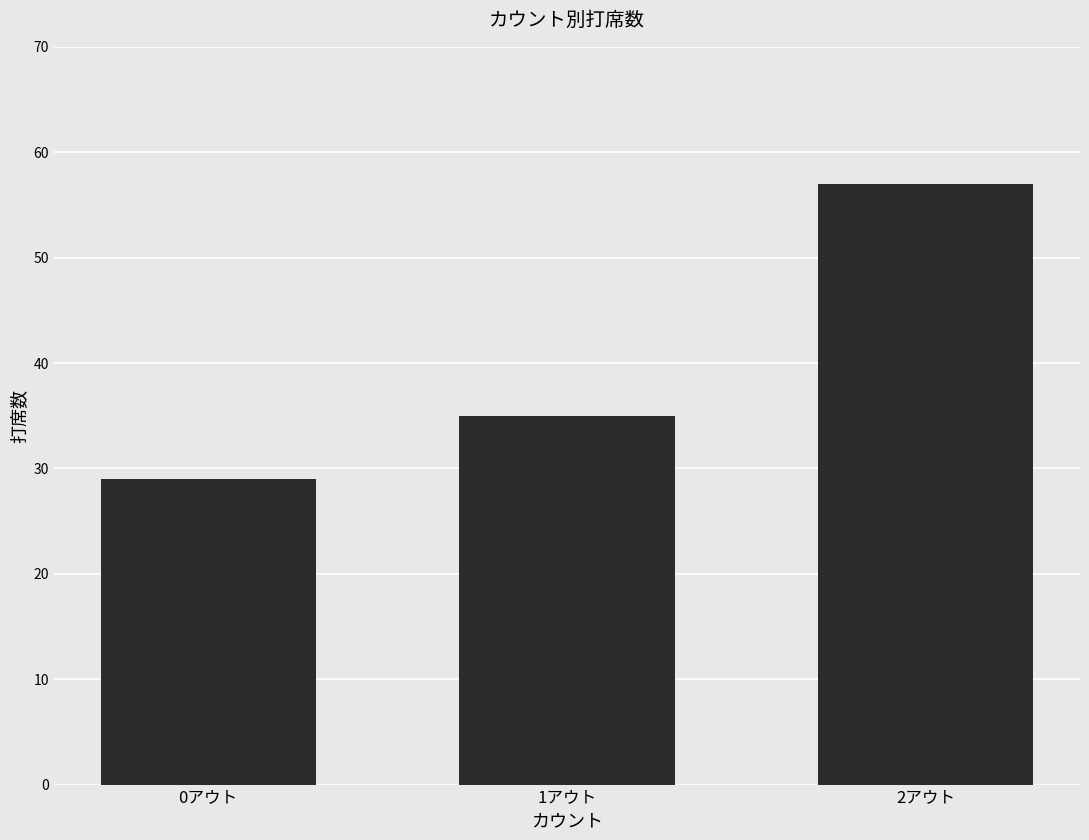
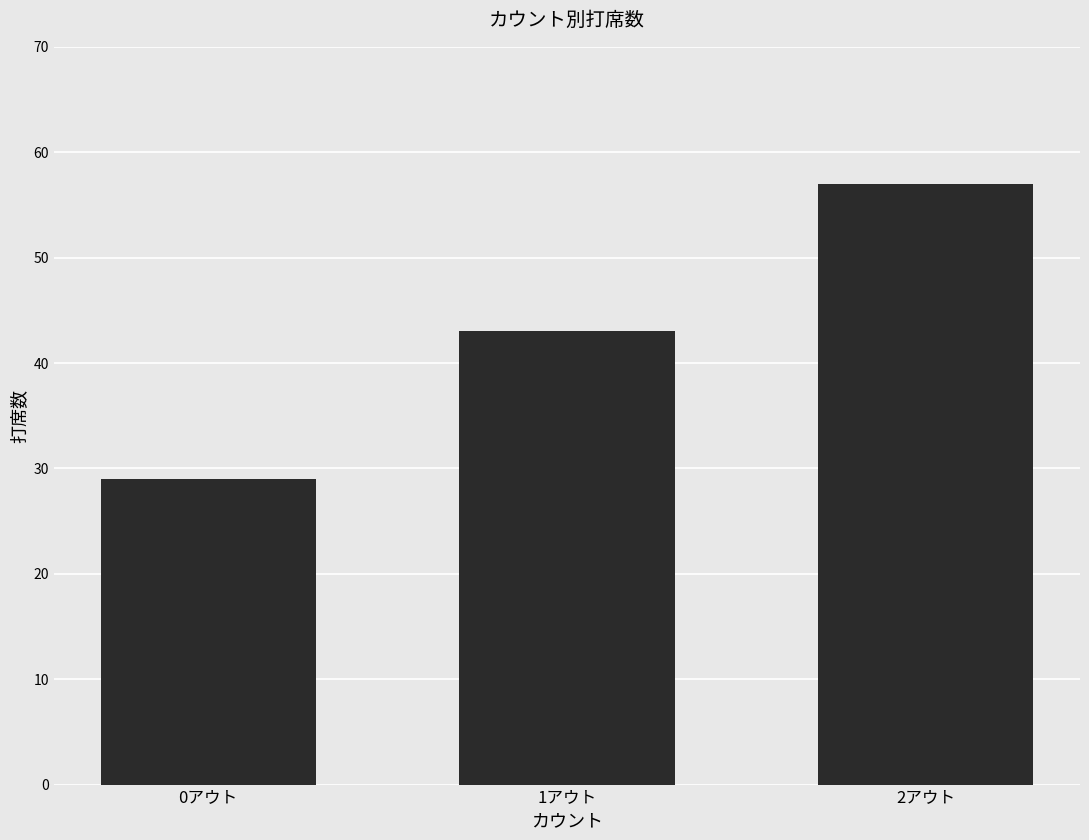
  {
    "0アウト": 29,
-   "1アウト": 35,
+   "1アウト": 43,
    "2アウト": 57
  }
